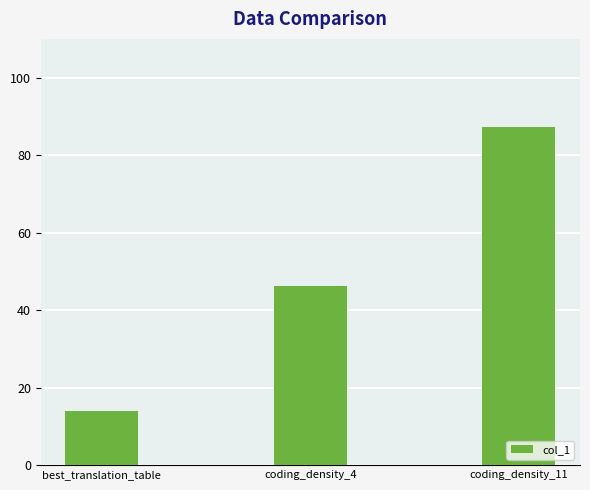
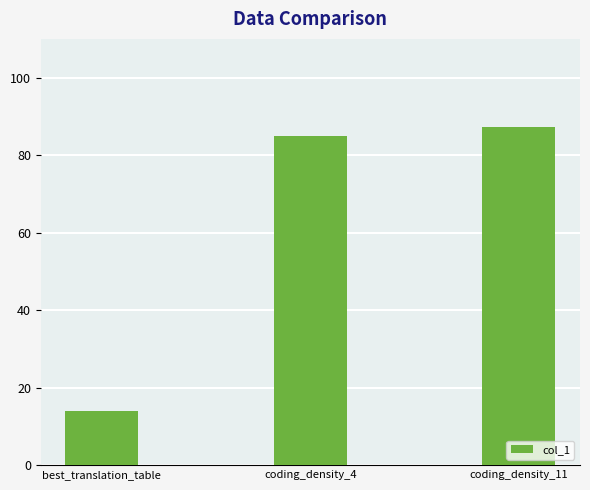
  {
    "best_translation_table": 14,
-   "coding_density_4": 46,
+   "coding_density_4": 85,
    "coding_density_11": 87
  }
